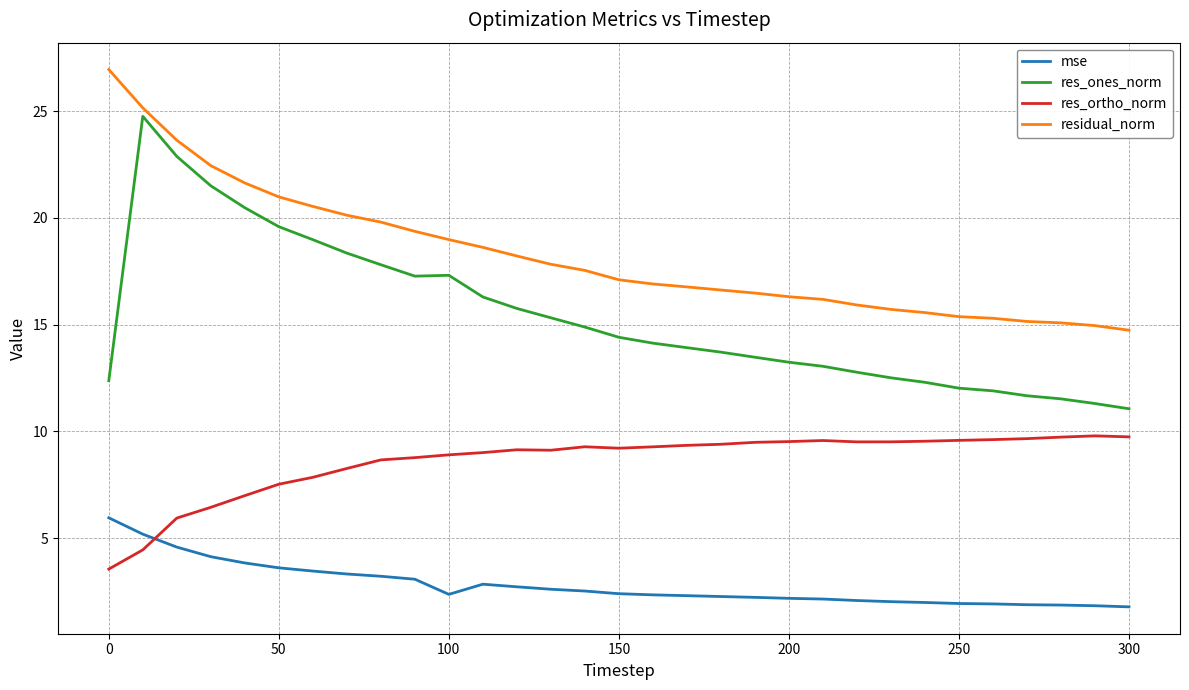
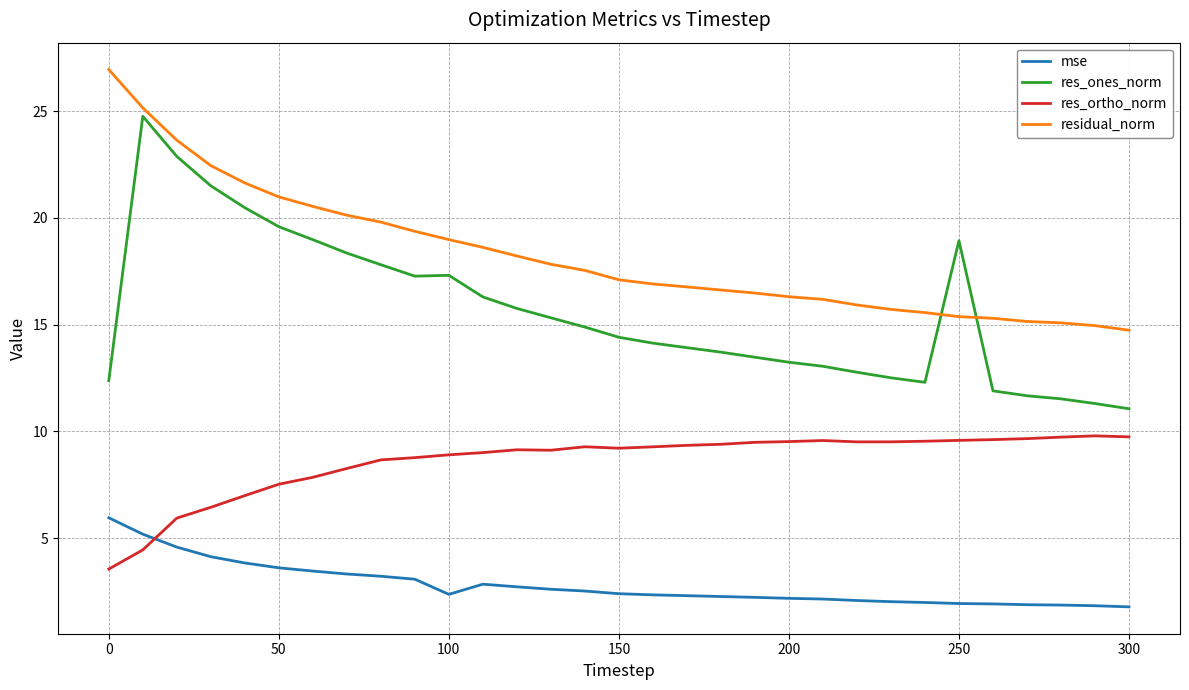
  {
    "mse": {
      "0": 6.0,
      "50": 3.6,
      "100": 2.4,
      "150": 2.4,
      "200": 2.2,
      "250": 1.9,
      "300": 1.8
    },
    "res_ones_norm": {
      "0": 12.4,
      "50": 19.6,
      "100": 17.3,
      "150": 14.4,
      "200": 13.2,
-     "250": 12.0,
+     "250": 18.9,
      "300": 11.1
    },
    "res_ortho_norm": {
      "0": 3.5,
      "50": 7.5,
      "100": 8.9,
      "150": 9.2,
      "200": 9.5,
      "250": 9.6,
      "300": 9.7
    },
    "residual_norm": {
      "0": 26.9,
      "50": 21.0,
      "100": 19.0,
      "150": 17.1,
      "200": 16.3,
      "250": 15.4,
      "300": 14.7
    }
  }
